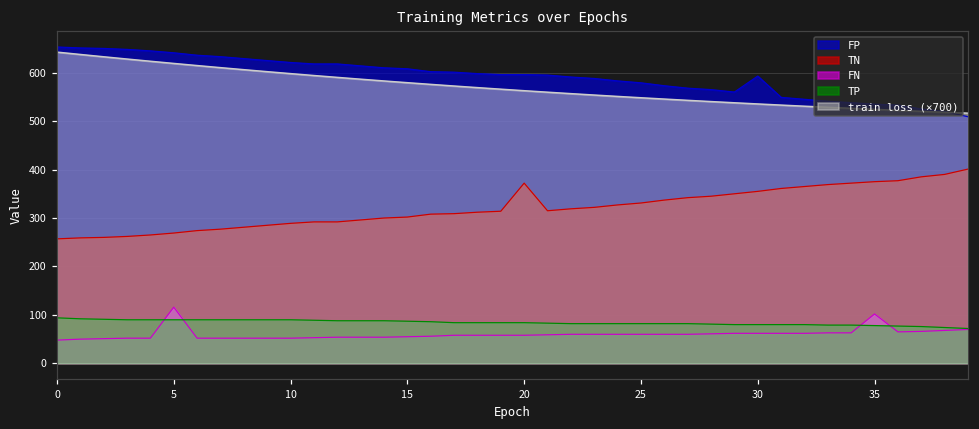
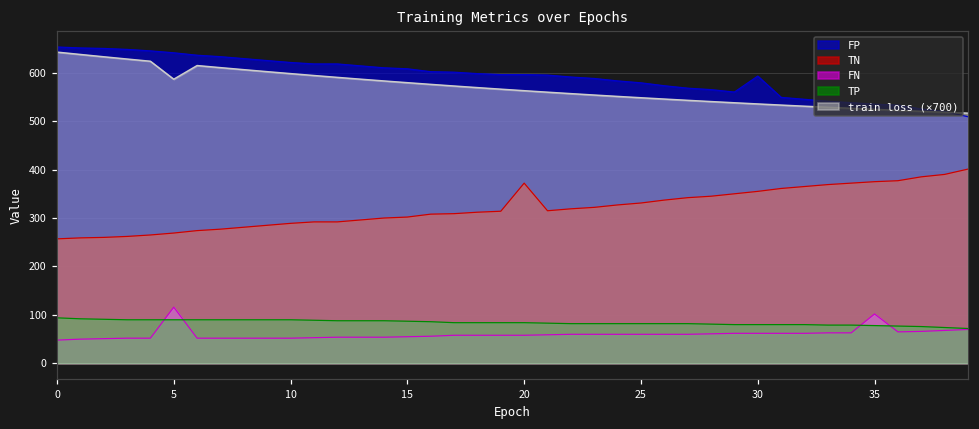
  {
    "FP": {
      "0": 650,
      "5": 640,
      "10": 620,
      "15": 610,
      "20": 600,
      "25": 580,
      "30": 590
    },
    "TN": {
      "0": 260,
      "5": 270,
      "10": 290,
      "15": 300,
      "20": 370,
      "25": 330,
      "30": 360,
      "35": 380
    },
    "FN": {
      "0": 50,
      "5": 120,
      "10": 50,
      "15": 60,
      "20": 60,
      "25": 60,
      "30": 60,
      "35": 100
    },
    "TP": {
      "0": 90,
      "5": 90,
      "10": 90,
      "15": 90,
      "20": 80,
      "25": 80,
      "30": 80,
      "35": 80
    },
    "train loss (×700)": {
      "0": 640,
-     "5": 620,
+     "5": 590,
      "10": 600,
      "15": 580,
      "20": 560,
      "25": 550,
      "30": 540
    }
  }
